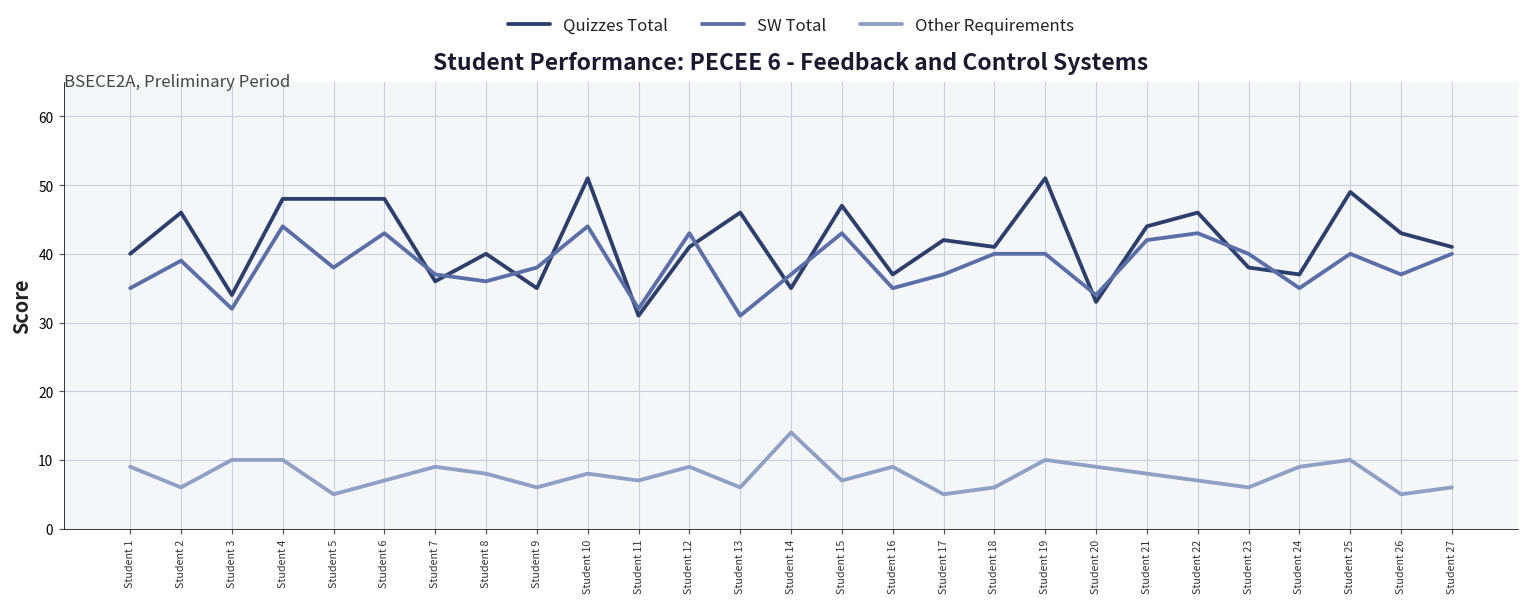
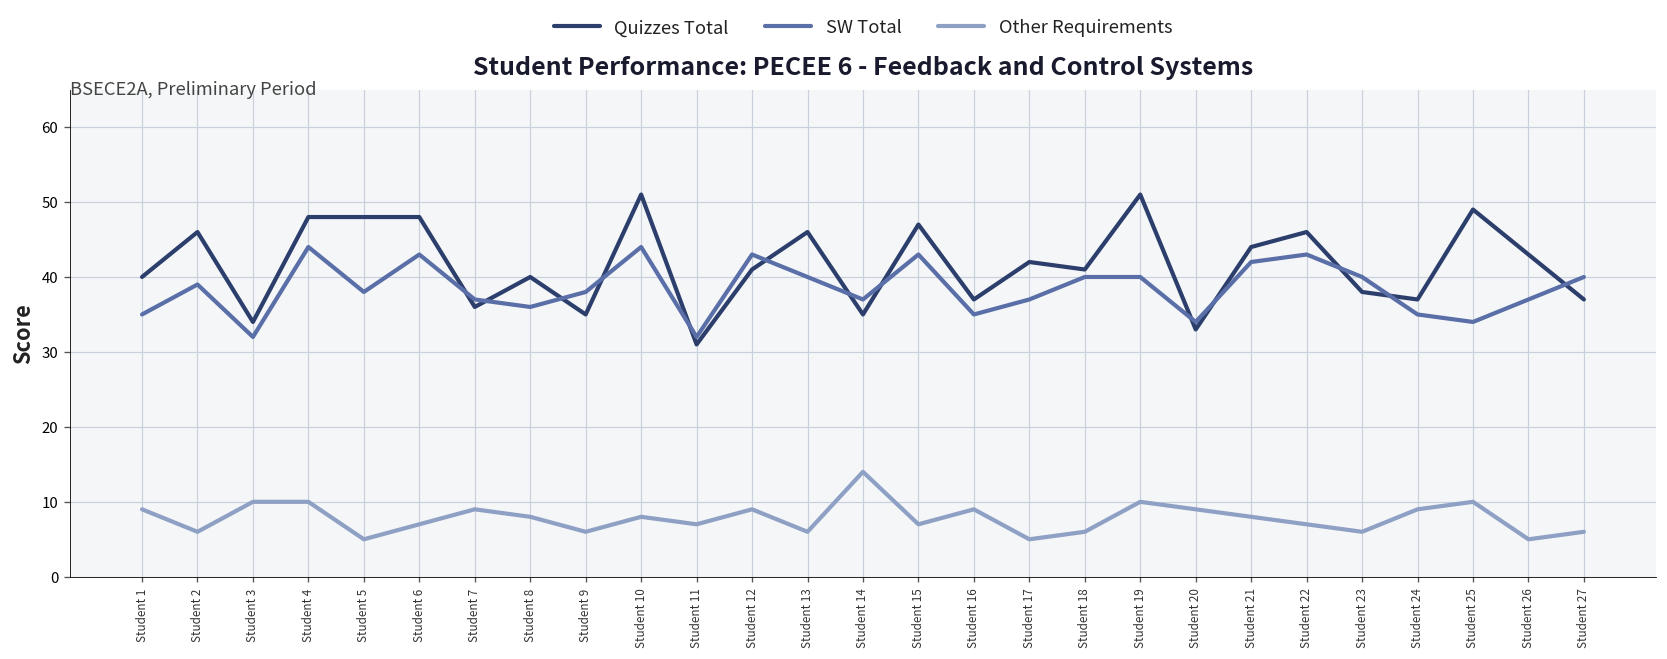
  {
    "Quizzes Total": {
      "Student 1": 40,
      "Student 2": 46,
      "Student 3": 34,
      "Student 4": 48,
      "Student 5": 48,
      "Student 6": 48,
      "Student 7": 36,
      "Student 8": 40,
      "Student 9": 35,
      "Student 10": 51,
      "Student 11": 31,
      "Student 12": 41,
      "Student 13": 46,
      "Student 14": 35,
      "Student 15": 47,
      "Student 16": 37,
      "Student 17": 42,
      "Student 18": 41,
      "Student 19": 51,
      "Student 20": 33,
      "Student 21": 44,
      "Student 22": 46,
      "Student 23": 38,
      "Student 24": 37,
      "Student 25": 49,
      "Student 26": 43,
-     "Student 27": 41
+     "Student 27": 37
    },
    "SW Total": {
      "Student 1": 35,
      "Student 2": 39,
      "Student 3": 32,
      "Student 4": 44,
      "Student 5": 38,
      "Student 6": 43,
      "Student 7": 37,
      "Student 8": 36,
      "Student 9": 38,
      "Student 10": 44,
      "Student 11": 32,
      "Student 12": 43,
-     "Student 13": 31,
+     "Student 13": 40,
      "Student 14": 37,
      "Student 15": 43,
      "Student 16": 35,
      "Student 17": 37,
      "Student 18": 40,
      "Student 19": 40,
      "Student 20": 34,
      "Student 21": 42,
      "Student 22": 43,
      "Student 23": 40,
      "Student 24": 35,
-     "Student 25": 40,
+     "Student 25": 34,
      "Student 26": 37,
      "Student 27": 40
    },
    "Other Requirements": {
      "Student 1": 9,
      "Student 2": 6,
      "Student 3": 10,
      "Student 4": 10,
      "Student 5": 5,
      "Student 6": 7,
      "Student 7": 9,
      "Student 8": 8,
      "Student 9": 6,
      "Student 10": 8,
      "Student 11": 7,
      "Student 12": 9,
      "Student 13": 6,
      "Student 14": 14,
      "Student 15": 7,
      "Student 16": 9,
      "Student 17": 5,
      "Student 18": 6,
      "Student 19": 10,
      "Student 20": 9,
      "Student 21": 8,
      "Student 22": 7,
      "Student 23": 6,
      "Student 24": 9,
      "Student 25": 10,
      "Student 26": 5,
      "Student 27": 6
    }
  }
